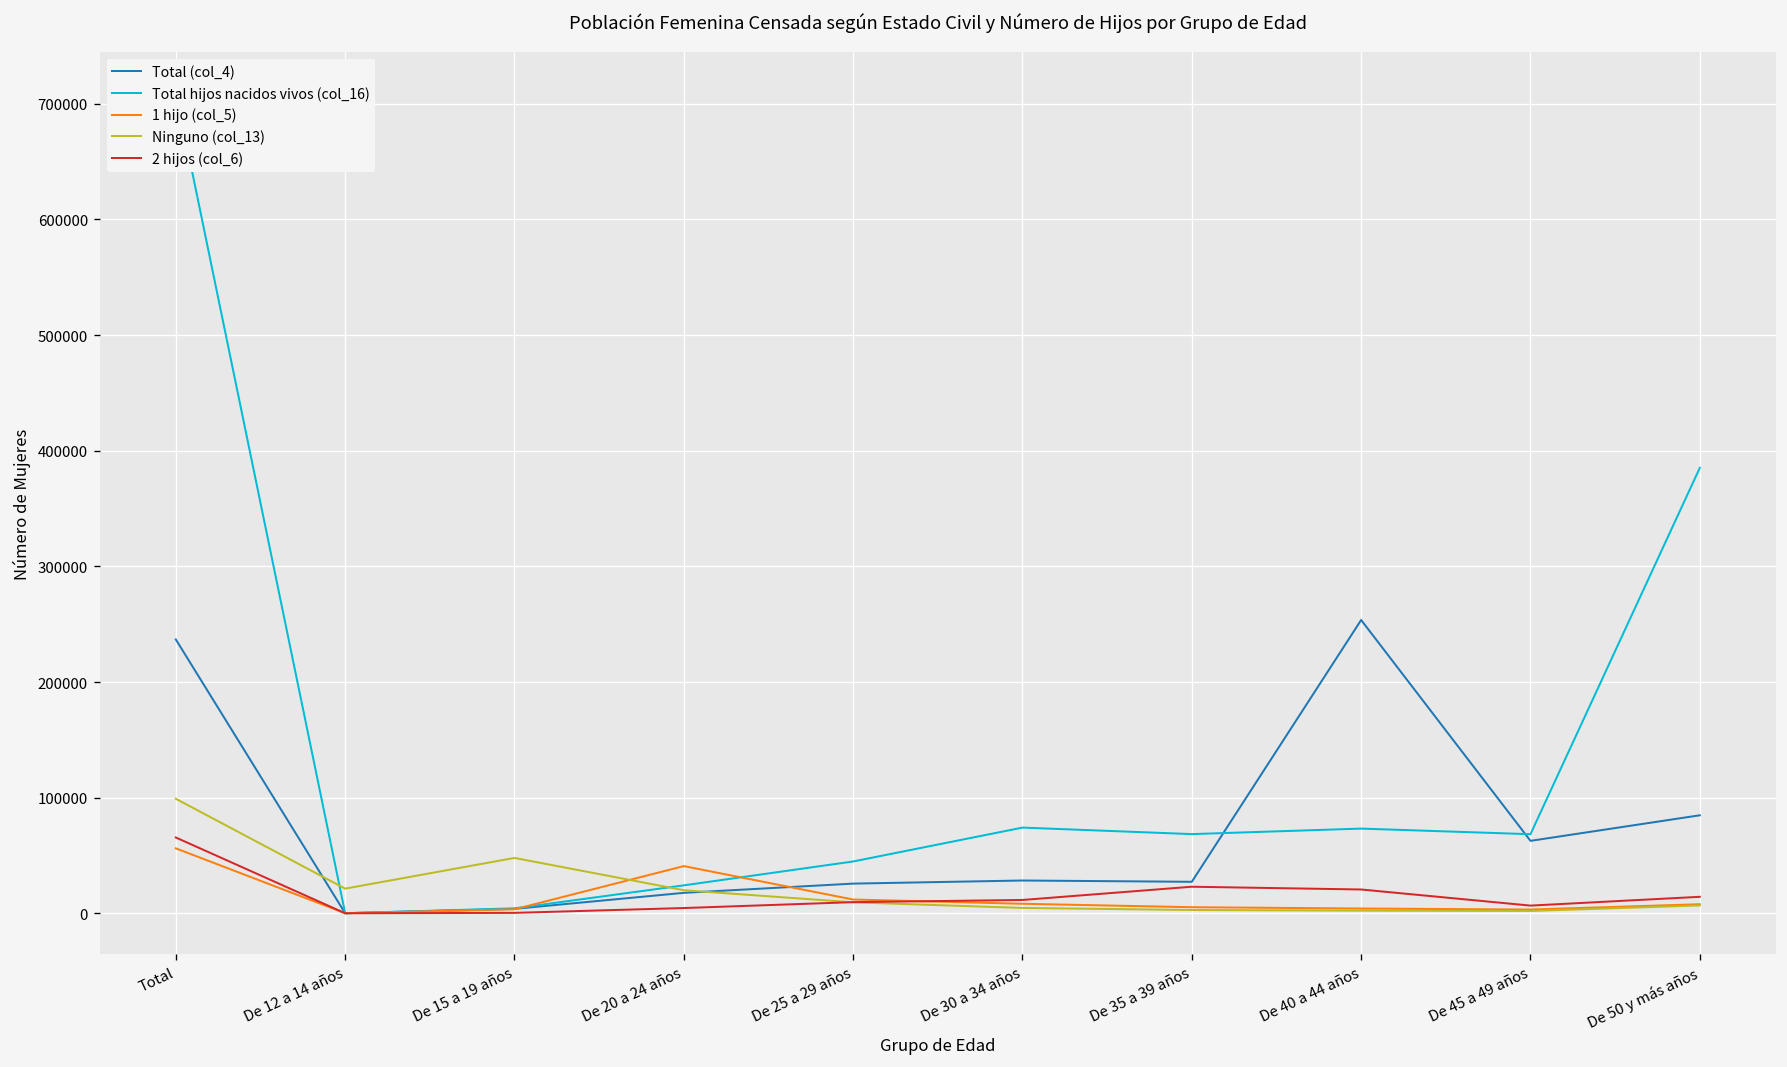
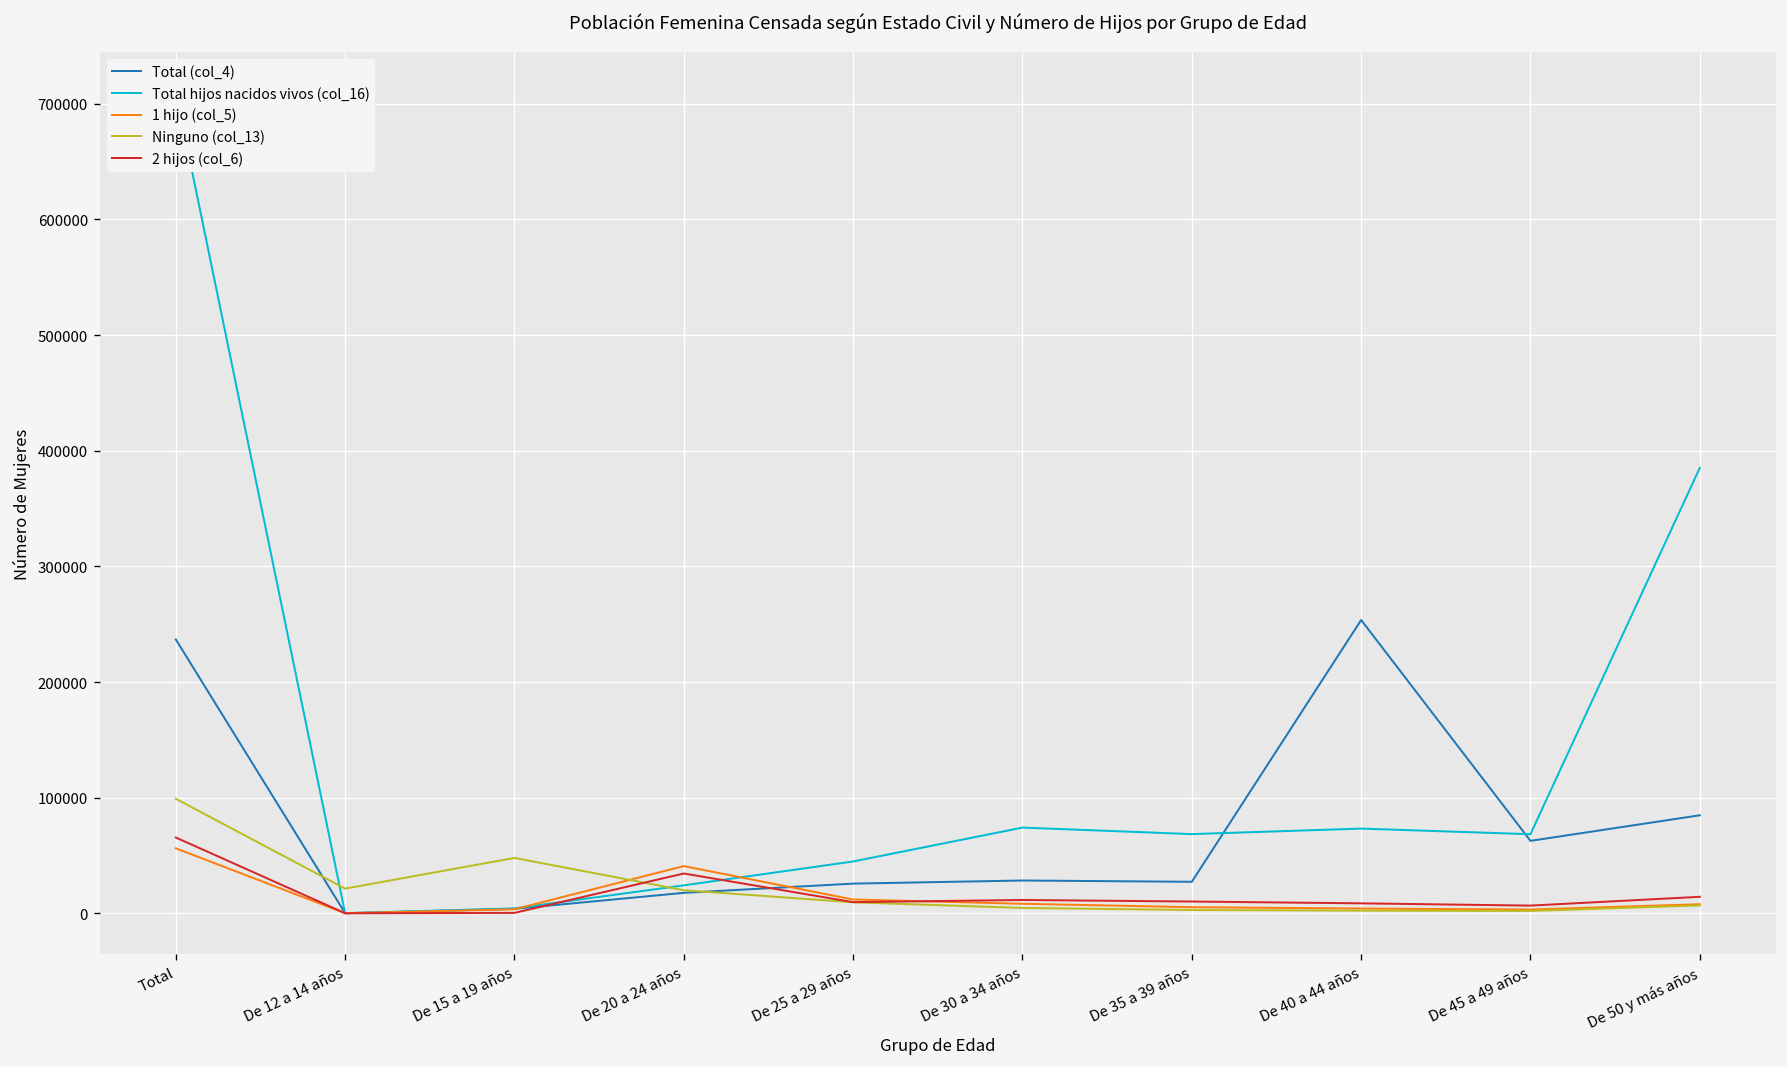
  {
    "Total (col_4)": {
      "Total": 240000,
      "De 25 a 29 años": 30000,
      "De 30 a 34 años": 30000,
      "De 35 a 39 años": 30000,
      "De 40 a 44 años": 250000,
      "De 45 a 49 años": 60000,
      "De 50 y más años": 80000
    },
    "Total hijos nacidos vivos (col_16)": {
      "De 20 a 24 años": 20000,
      "De 25 a 29 años": 40000,
      "De 30 a 34 años": 70000,
      "De 35 a 39 años": 70000,
      "De 40 a 44 años": 70000,
      "De 45 a 49 años": 70000,
      "De 50 y más años": 390000
    },
    "1 hijo (col_5)": {
      "Total": 60000,
      "De 20 a 24 años": 40000,
      "De 30 a 34 años": 10000
    },
    "Ninguno (col_13)": {
      "Total": 100000,
      "De 12 a 14 años": 20000,
      "De 15 a 19 años": 50000,
      "De 30 a 34 años": 0
    },
    "2 hijos (col_6)": {
      "Total": 70000,
      "De 15 a 19 años": 0,
-     "De 20 a 24 años": 0,
+     "De 20 a 24 años": 30000,
      "De 30 a 34 años": 10000,
-     "De 35 a 39 años": 20000,
-     "De 40 a 44 años": 20000,
+     "De 35 a 39 años": 10000,
+     "De 40 a 44 años": 10000,
      "De 45 a 49 años": 10000,
      "De 50 y más años": 10000
    }
  }
